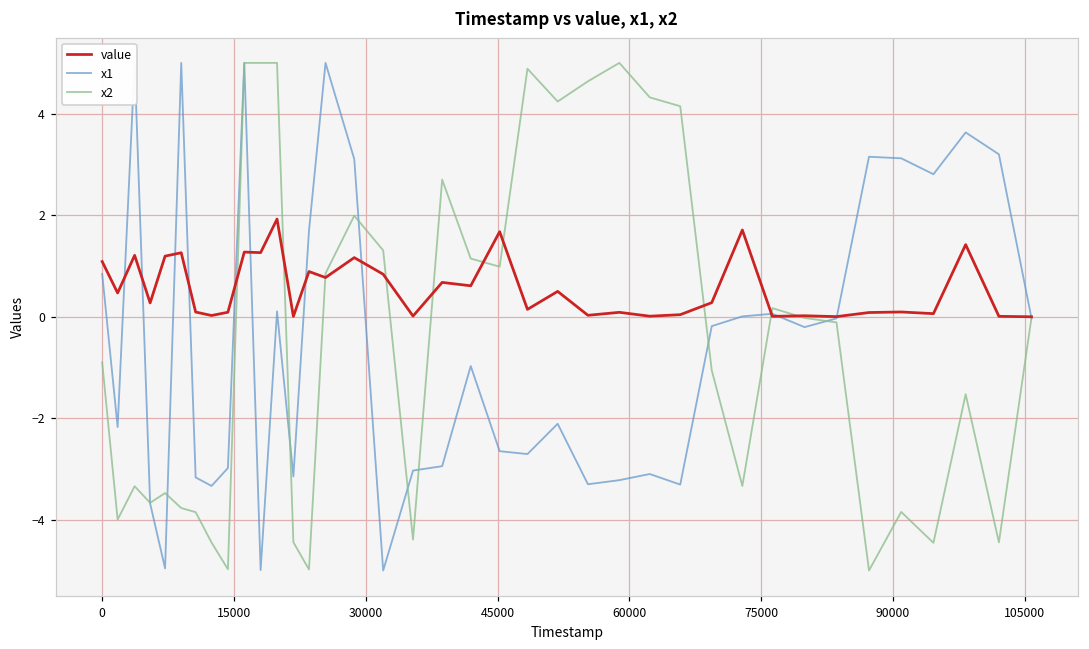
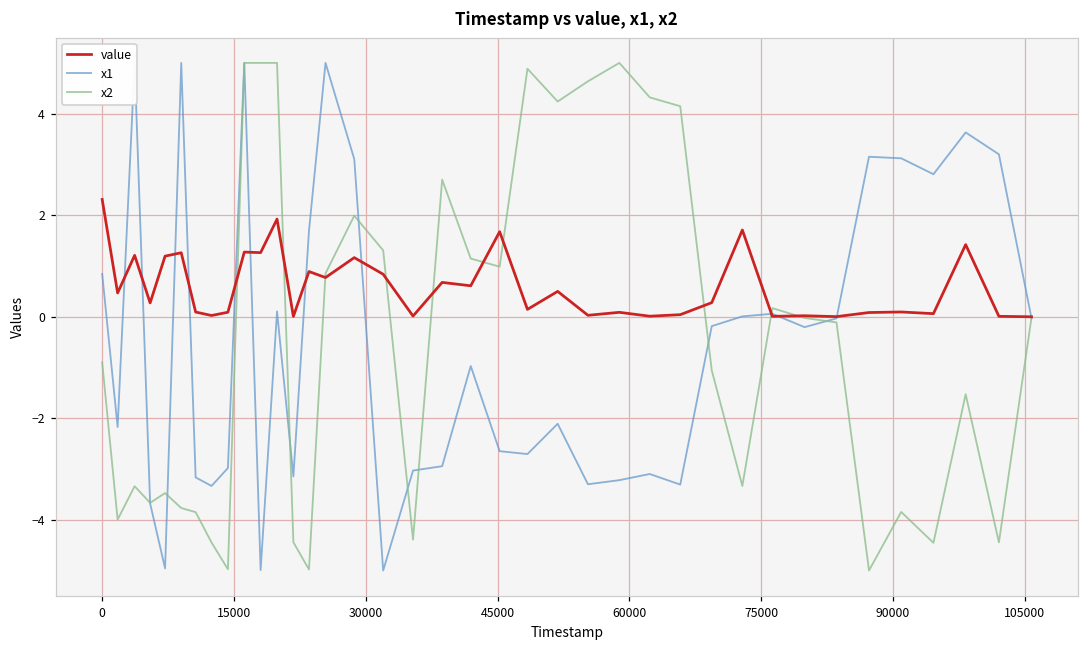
  {
    "value": {
-     "0": 1.1
+     "0": 2.3
    },
    "x1": {
      "0": 0.8
    },
    "x2": {
      "0": -0.9
    }
  }
